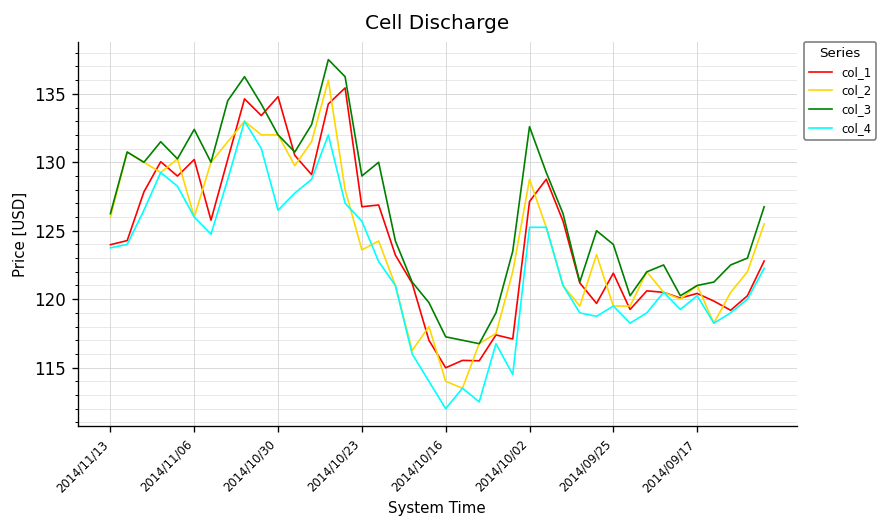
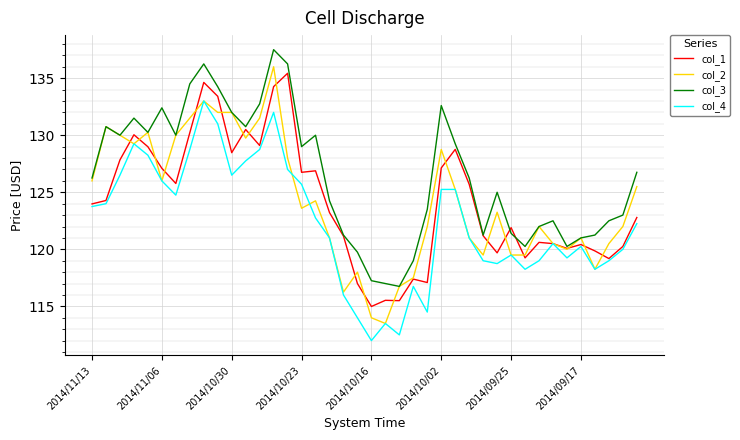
  {
    "col_1": {
      "2014/11/13": 124.0,
-     "2014/11/06": 130.2,
-     "2014/10/30": 134.8,
+     "2014/11/06": 127.1,
+     "2014/10/30": 128.5,
      "2014/10/23": 126.8,
      "2014/10/16": 115.0,
      "2014/10/02": 127.1,
      "2014/09/25": 121.9
    },
    "col_2": {
      "2014/11/13": 126.0,
      "2014/10/23": 123.6,
      "2014/10/16": 114.0,
      "2014/10/02": 128.8
    },
    "col_3": {
      "2014/11/13": 126.3,
      "2014/11/06": 132.4,
      "2014/10/23": 129.0,
      "2014/10/16": 117.3,
      "2014/10/02": 132.6,
-     "2014/09/25": 124.0
+     "2014/09/25": 121.4
    },
    "col_4": {
      "2014/11/13": 123.8,
      "2014/10/30": 126.5,
      "2014/10/23": 125.7,
      "2014/10/16": 112.0,
      "2014/10/02": 125.3
    }
  }
